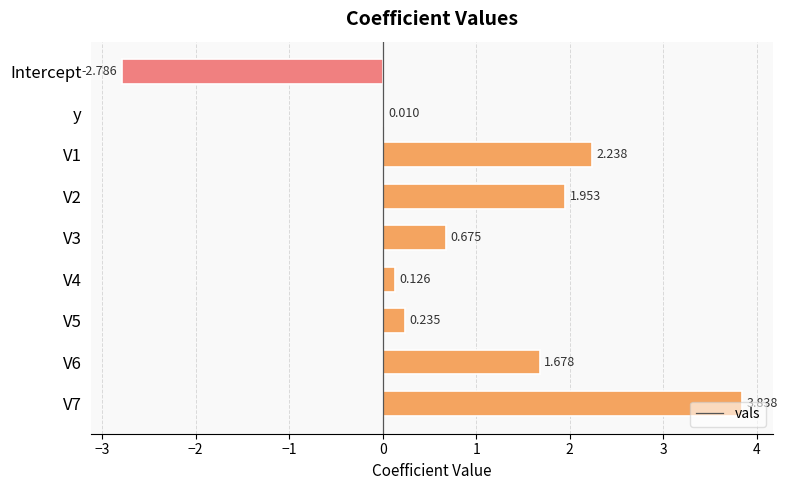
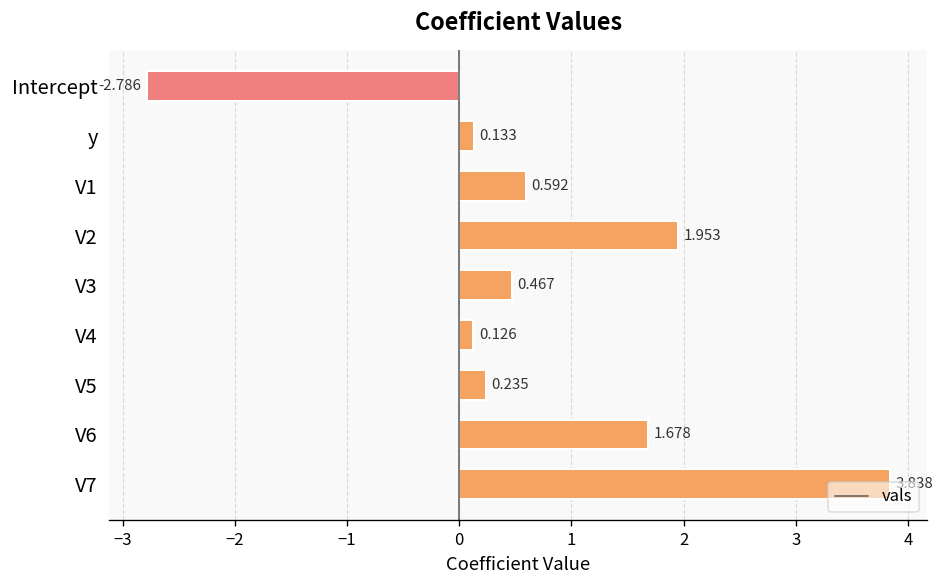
  {
    "Intercept": -2.786,
-   "y": 0.010,
-   "V1": 2.238,
+   "y": 0.133,
+   "V1": 0.592,
    "V2": 1.953,
-   "V3": 0.675,
+   "V3": 0.467,
    "V4": 0.126,
    "V5": 0.235,
    "V6": 1.678
  }
